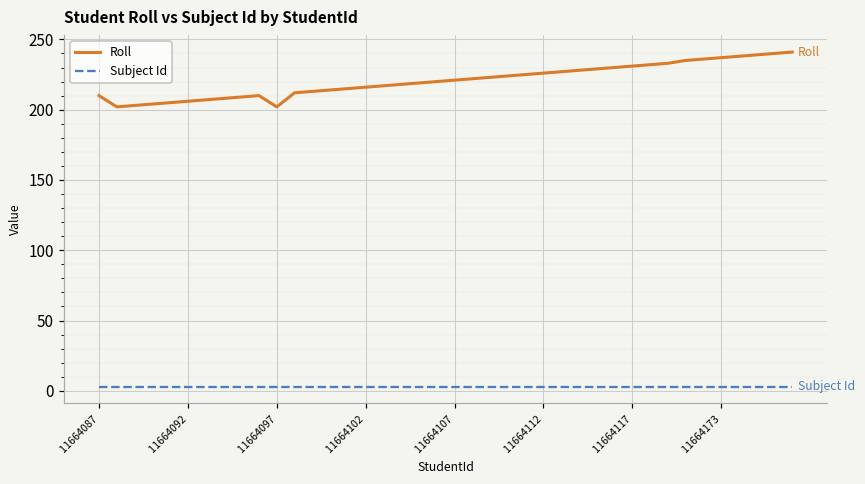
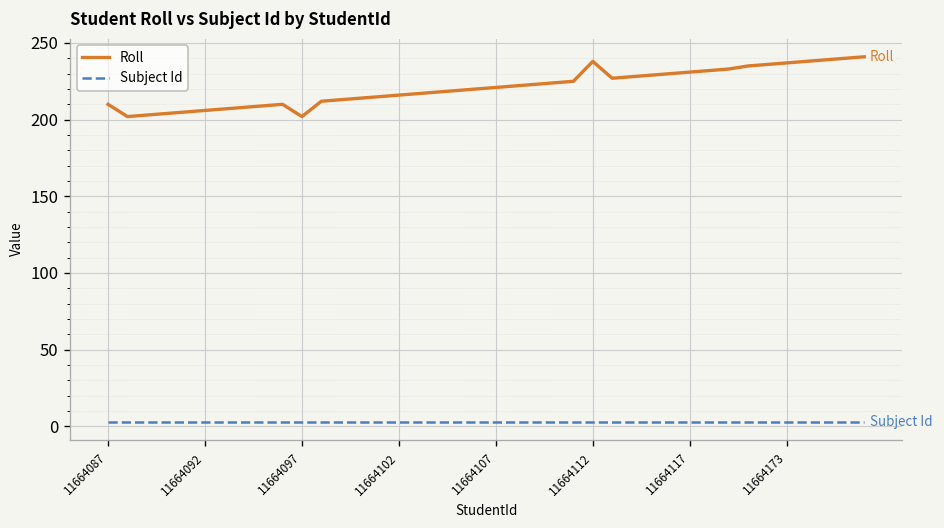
  {
    "Roll": {
      "11664087": 210,
      "11664092": 206,
      "11664097": 202,
      "11664102": 216,
      "11664107": 221,
-     "11664112": 226,
+     "11664112": 238,
      "11664117": 231,
      "11664173": 237
    },
    "Subject Id": {
      "11664087": 3,
      "11664092": 3,
      "11664097": 3,
      "11664102": 3,
      "11664107": 3,
      "11664112": 3,
      "11664117": 3,
      "11664173": 3
    }
  }
